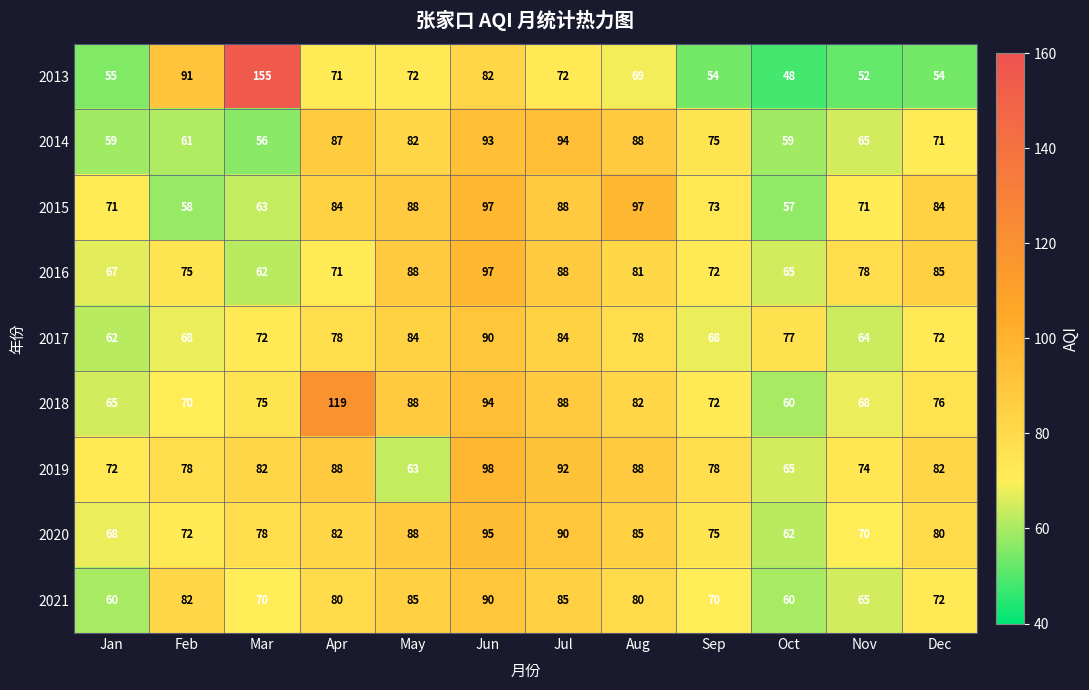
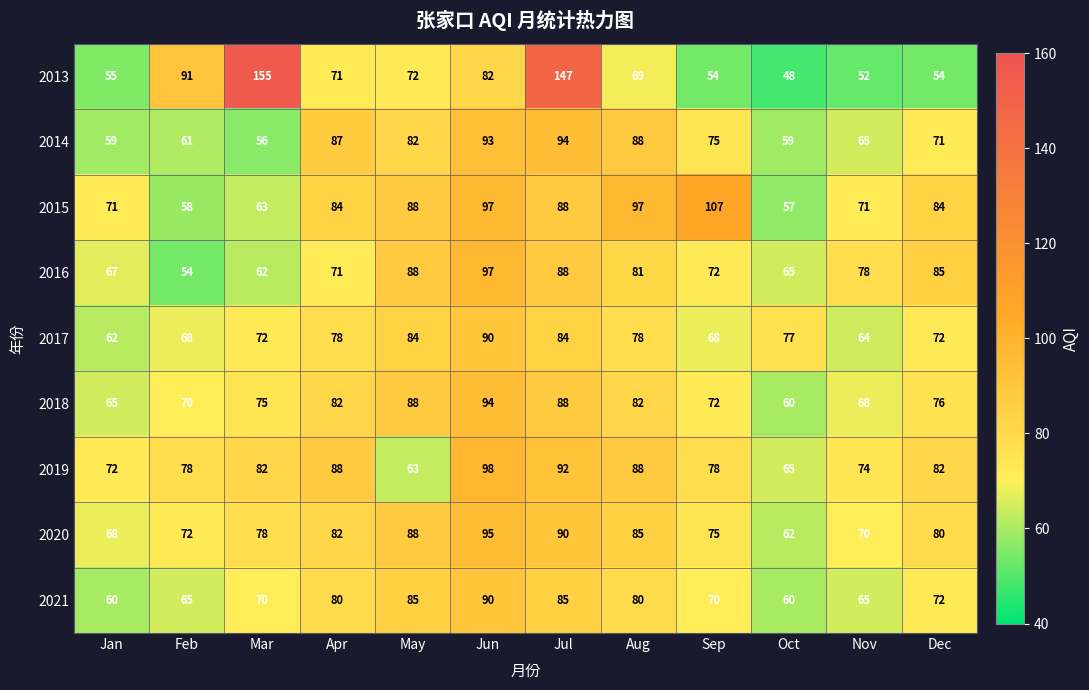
  {
    "2013": {
      "Jan": 55,
      "Feb": 91,
      "Mar": 155,
      "Apr": 71,
      "May": 72,
      "Jun": 82,
-     "Jul": 72,
+     "Jul": 147,
      "Aug": 69,
      "Sep": 54,
      "Oct": 48,
      "Nov": 52,
      "Dec": 54
    },
    "2014": {
      "Jan": 59,
      "Feb": 61,
      "Mar": 56,
      "Apr": 87,
      "May": 82,
      "Jun": 93,
      "Jul": 94,
      "Aug": 88,
      "Sep": 75,
      "Oct": 59,
      "Nov": 65,
      "Dec": 71
    },
    "2015": {
      "Jan": 71,
      "Feb": 58,
      "Mar": 63,
      "Apr": 84,
      "May": 88,
      "Jun": 97,
      "Jul": 88,
      "Aug": 97,
-     "Sep": 73,
+     "Sep": 107,
      "Oct": 57,
      "Nov": 71,
      "Dec": 84
    },
    "2016": {
      "Jan": 67,
-     "Feb": 75,
+     "Feb": 54,
      "Mar": 62,
      "Apr": 71,
      "May": 88,
      "Jun": 97,
      "Jul": 88,
      "Aug": 81,
      "Sep": 72,
      "Oct": 65,
      "Nov": 78,
      "Dec": 85
    },
    "2017": {
      "Jan": 62,
      "Feb": 68,
      "Mar": 72,
      "Apr": 78,
      "May": 84,
      "Jun": 90,
      "Jul": 84,
      "Aug": 78,
      "Sep": 68,
      "Oct": 77,
      "Nov": 64,
      "Dec": 72
    },
    "2018": {
      "Jan": 65,
      "Feb": 70,
      "Mar": 75,
-     "Apr": 119,
+     "Apr": 82,
      "May": 88,
      "Jun": 94,
      "Jul": 88,
      "Aug": 82,
      "Sep": 72,
      "Oct": 60,
      "Nov": 68,
      "Dec": 76
    },
    "2019": {
      "Jan": 72,
      "Feb": 78,
      "Mar": 82,
      "Apr": 88,
      "May": 63,
      "Jun": 98,
      "Jul": 92,
      "Aug": 88,
      "Sep": 78,
      "Oct": 65,
      "Nov": 74,
      "Dec": 82
    },
    "2020": {
      "Jan": 68,
      "Feb": 72,
      "Mar": 78,
      "Apr": 82,
      "May": 88,
      "Jun": 95,
      "Jul": 90,
      "Aug": 85,
      "Sep": 75,
      "Oct": 62,
      "Nov": 70,
      "Dec": 80
    },
    "2021": {
      "Jan": 60,
-     "Feb": 82,
+     "Feb": 65,
      "Mar": 70,
      "Apr": 80,
      "May": 85,
      "Jun": 90,
      "Jul": 85,
      "Aug": 80,
      "Sep": 70,
      "Oct": 60,
      "Nov": 65,
      "Dec": 72
    }
  }
